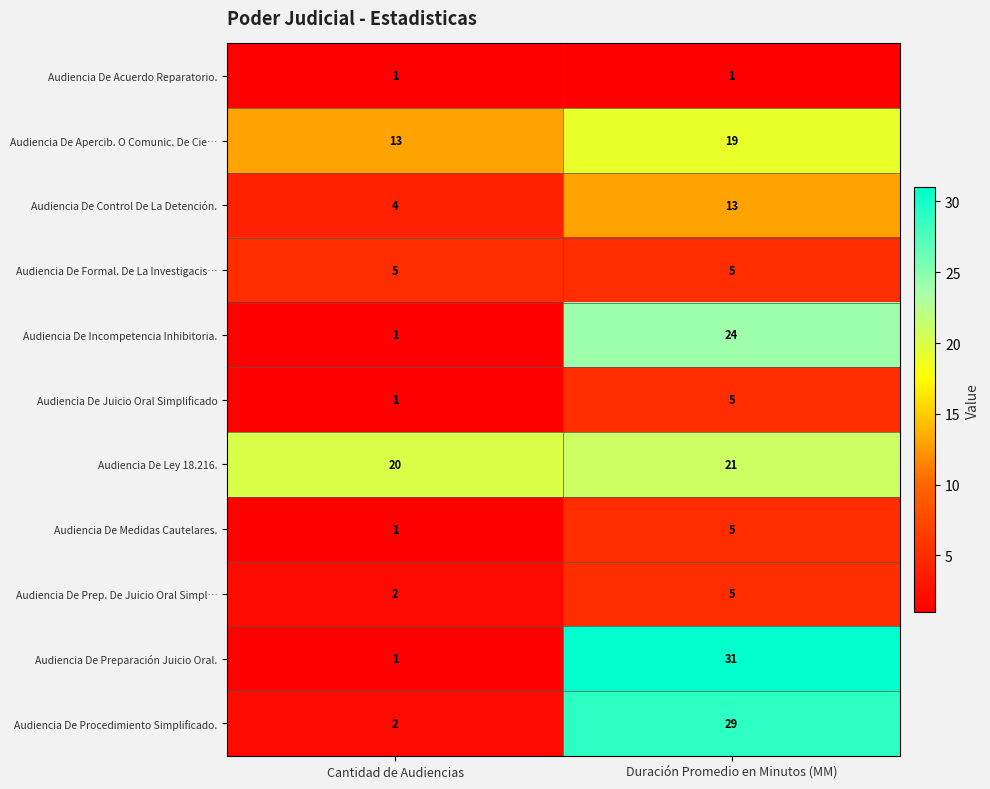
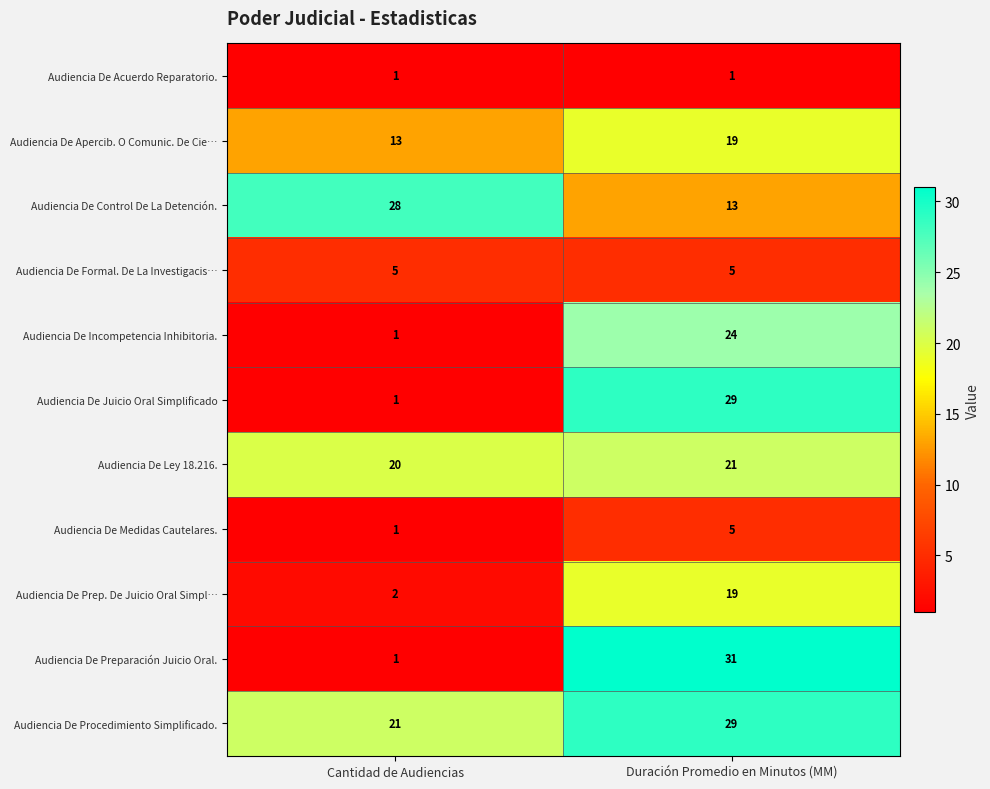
  {
    "Audiencia De Acuerdo Reparatorio.": {
      "Cantidad de Audiencias": 1,
      "Duración Promedio en Minutos (MM)": 1
    },
    "Audiencia De Apercib. O Comunic. De Cie…": {
      "Cantidad de Audiencias": 13,
      "Duración Promedio en Minutos (MM)": 19
    },
    "Audiencia De Control De La Detención.": {
-     "Cantidad de Audiencias": 4,
+     "Cantidad de Audiencias": 28,
      "Duración Promedio en Minutos (MM)": 13
    },
    "Audiencia De Formal. De La Investigacis…": {
      "Cantidad de Audiencias": 5,
      "Duración Promedio en Minutos (MM)": 5
    },
    "Audiencia De Incompetencia Inhibitoria.": {
      "Cantidad de Audiencias": 1,
      "Duración Promedio en Minutos (MM)": 24
    },
    "Audiencia De Juicio Oral Simplificado": {
      "Cantidad de Audiencias": 1,
-     "Duración Promedio en Minutos (MM)": 5
+     "Duración Promedio en Minutos (MM)": 29
    },
    "Audiencia De Ley 18.216.": {
      "Cantidad de Audiencias": 20,
      "Duración Promedio en Minutos (MM)": 21
    },
    "Audiencia De Medidas Cautelares.": {
      "Cantidad de Audiencias": 1,
      "Duración Promedio en Minutos (MM)": 5
    },
    "Audiencia De Prep. De Juicio Oral Simpl…": {
      "Cantidad de Audiencias": 2,
-     "Duración Promedio en Minutos (MM)": 5
+     "Duración Promedio en Minutos (MM)": 19
    },
    "Audiencia De Preparación Juicio Oral.": {
      "Cantidad de Audiencias": 1,
      "Duración Promedio en Minutos (MM)": 31
    },
    "Audiencia De Procedimiento Simplificado.": {
-     "Cantidad de Audiencias": 2,
+     "Cantidad de Audiencias": 21,
      "Duración Promedio en Minutos (MM)": 29
    }
  }
